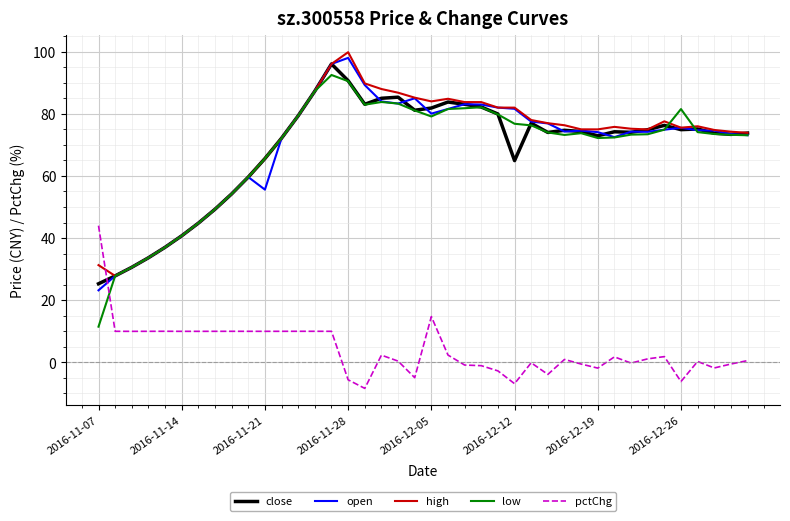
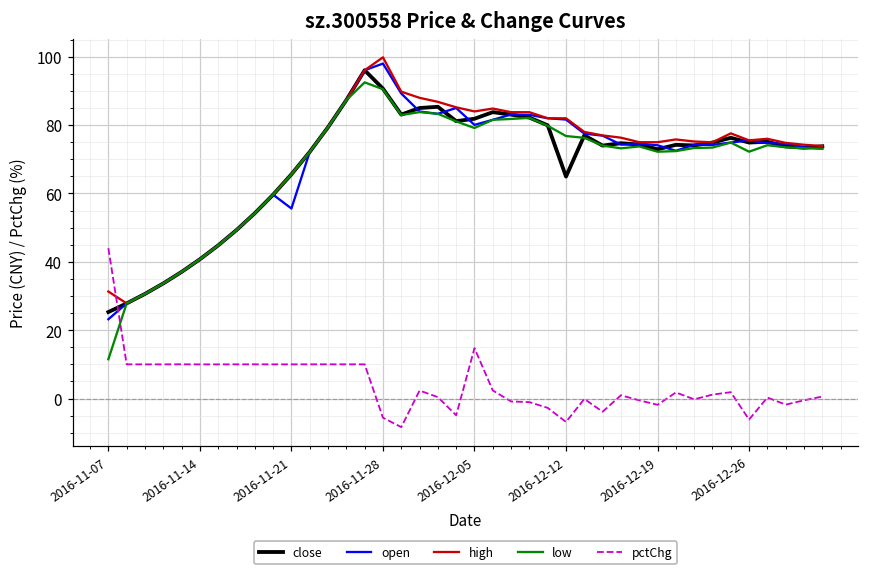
  {
    "close": {
      "2016-11-07": 25,
      "2016-12-05": 82,
      "2016-12-12": 65
    },
    "open": {
      "2016-11-07": 23,
      "2016-11-21": 56,
      "2016-11-28": 98,
      "2016-12-05": 80,
      "2016-12-19": 74
    },
    "high": {
      "2016-11-07": 31,
      "2016-11-28": 100,
      "2016-12-05": 84,
      "2016-12-19": 75
    },
    "low": {
      "2016-11-07": 11,
      "2016-12-05": 79,
      "2016-12-12": 77,
-     "2016-12-26": 82
+     "2016-12-26": 72
    },
    "pctChg": {
      "2016-11-07": 44,
      "2016-11-14": 10,
      "2016-11-21": 10,
      "2016-11-28": -6,
      "2016-12-05": 15,
      "2016-12-12": -7,
      "2016-12-19": -2,
      "2016-12-26": -6
    }
  }
